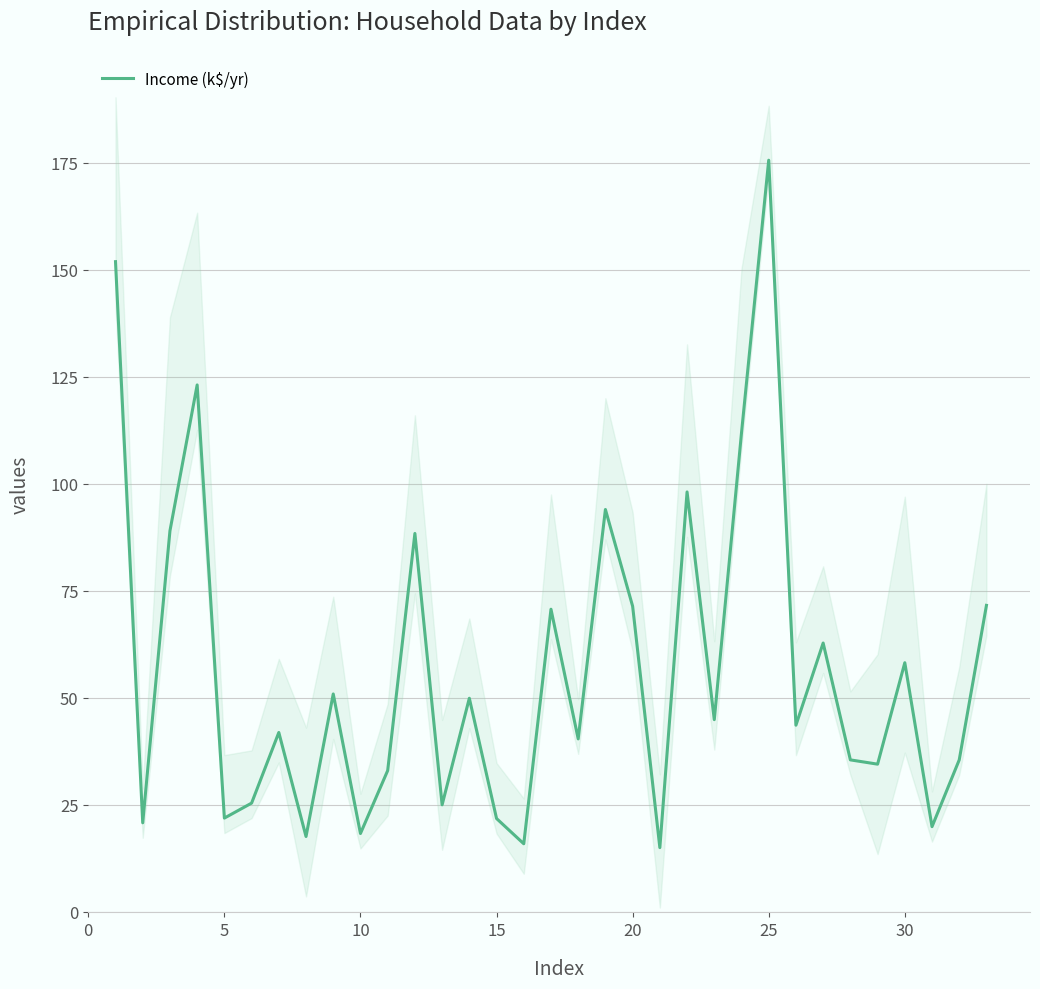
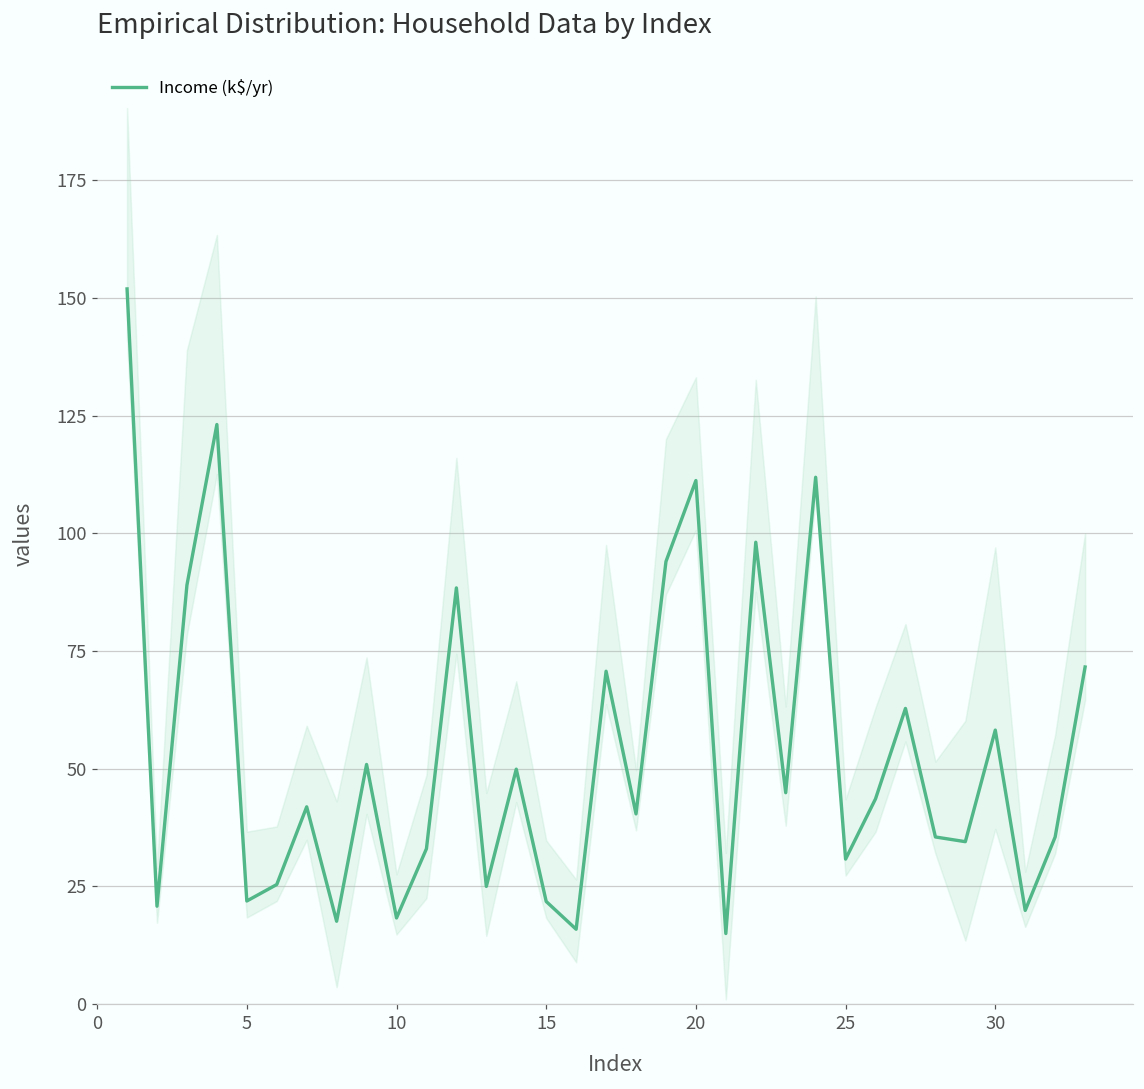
  {
    "Income (k$/yr)": {
      "5": 22,
      "10": 18,
      "15": 22,
-     "20": 71,
-     "25": 176,
+     "20": 111,
+     "25": 31,
      "30": 58
    }
  }
